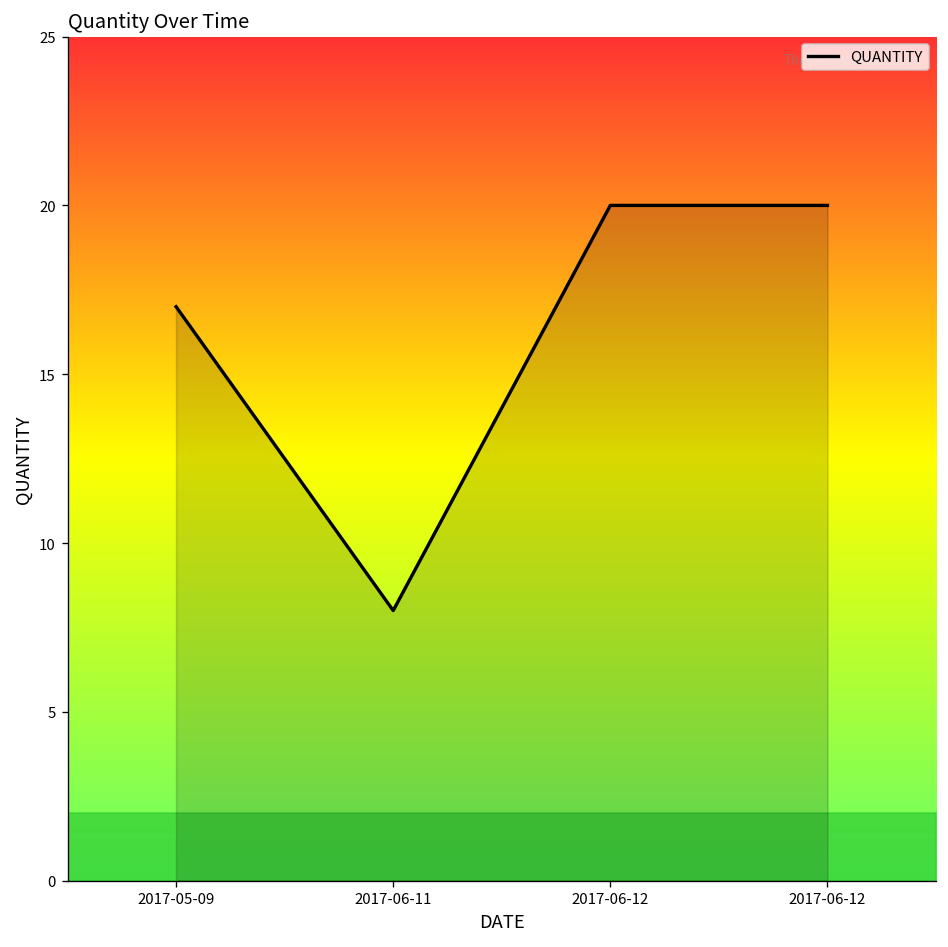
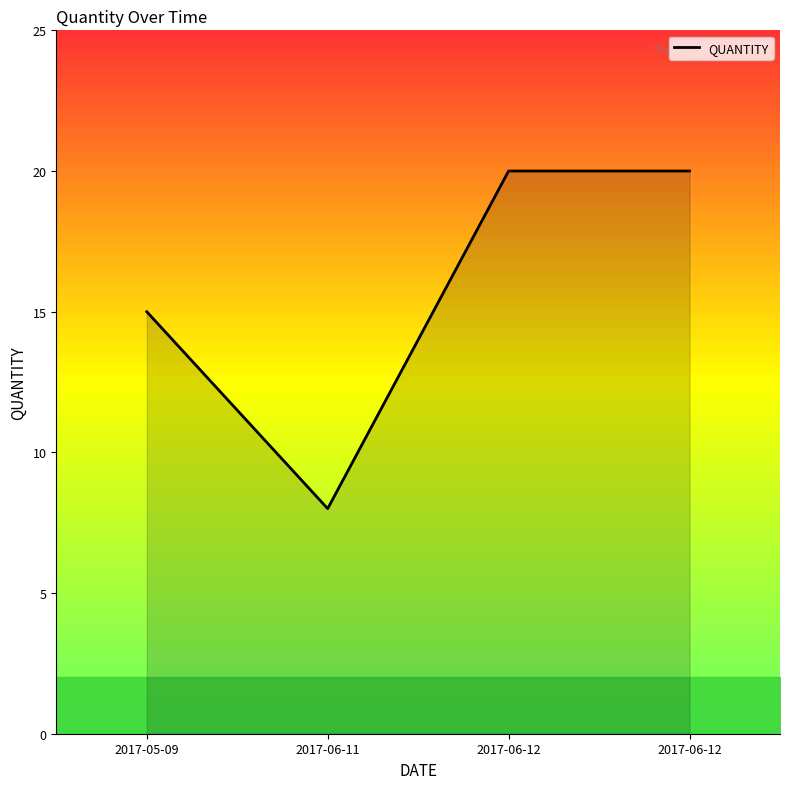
  {
    "QUANTITY": {
-     "2017-05-09": 17,
+     "2017-05-09": 15,
      "2017-06-11": 8
    }
  }
